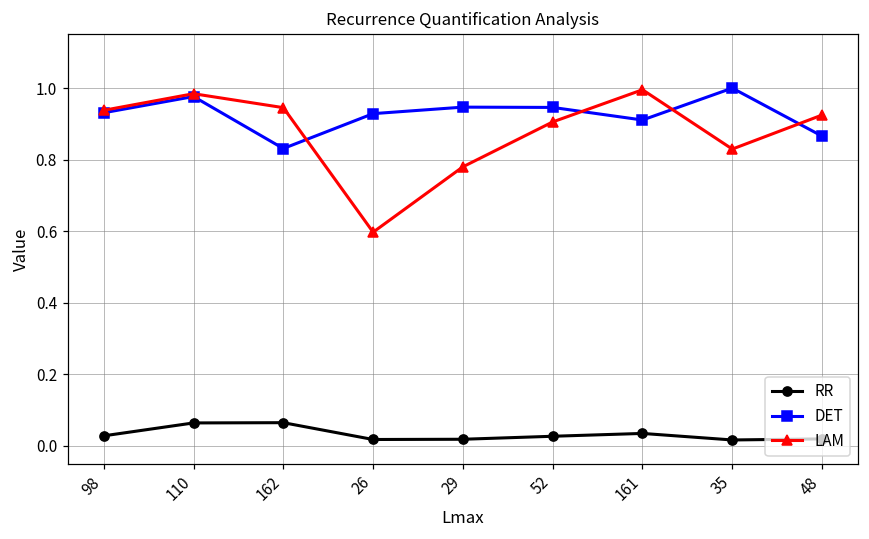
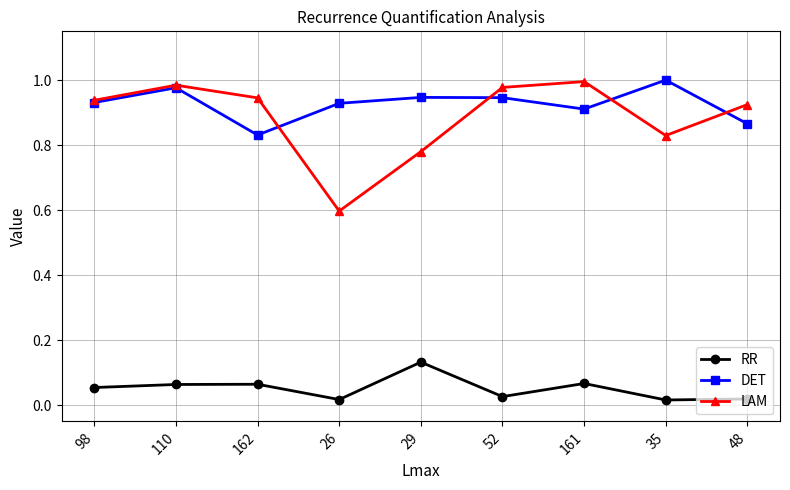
  {
    "RR": {
-     "98": 0.03,
+     "98": 0.05,
      "110": 0.06,
      "162": 0.06,
      "26": 0.02,
-     "29": 0.02,
+     "29": 0.13,
      "52": 0.03,
-     "161": 0.03,
+     "161": 0.07,
      "35": 0.02
    },
    "DET": {
      "110": 0.98,
      "162": 0.83,
      "26": 0.93,
      "29": 0.95,
      "52": 0.95,
      "161": 0.91,
      "35": 1.00,
      "48": 0.87
    },
    "LAM": {
      "110": 0.98,
      "162": 0.95,
      "26": 0.60,
      "29": 0.78,
-     "52": 0.91,
+     "52": 0.98,
      "161": 1.00,
      "35": 0.83,
      "48": 0.92
    }
  }
